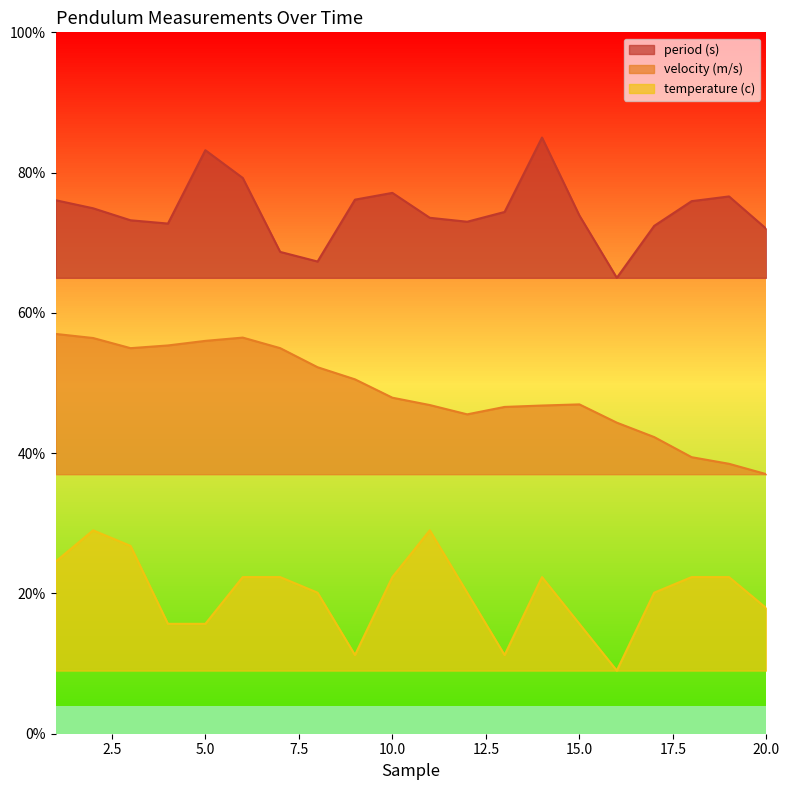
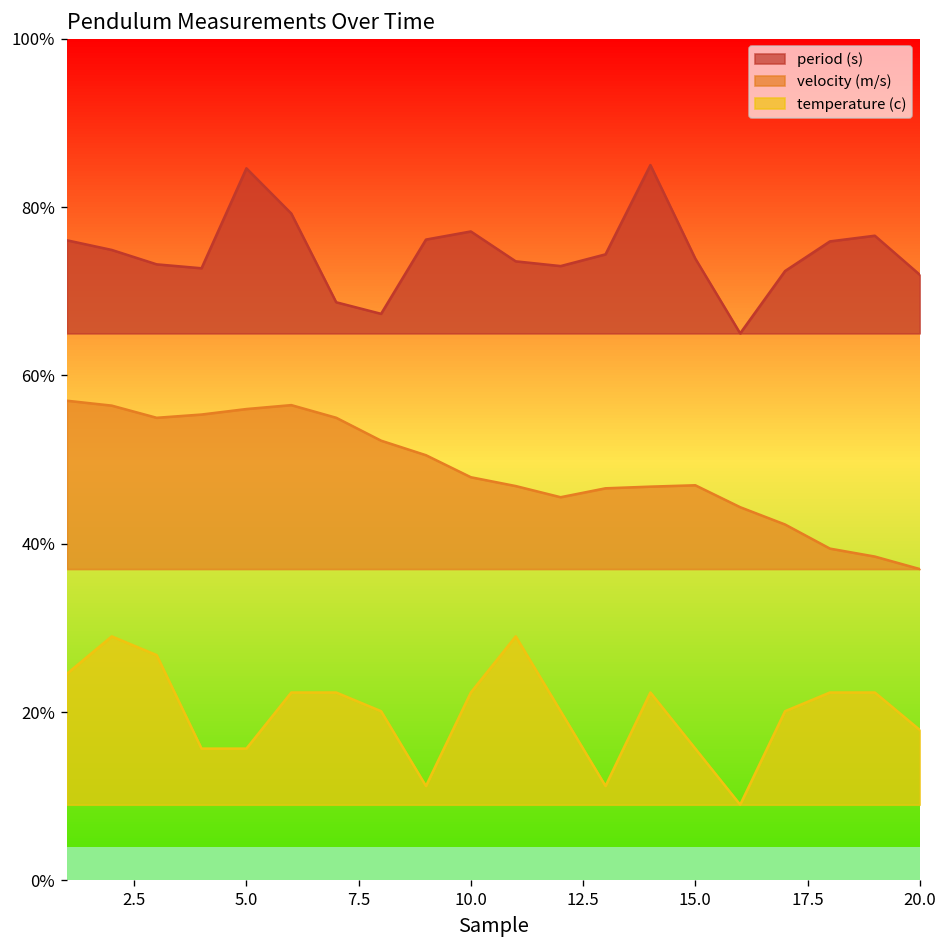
  {
    "period (s)": {
-     "5.0": "83%",
+     "5.0": "85%",
      "10.0": "77%",
      "15.0": "74%"
    }
  }
